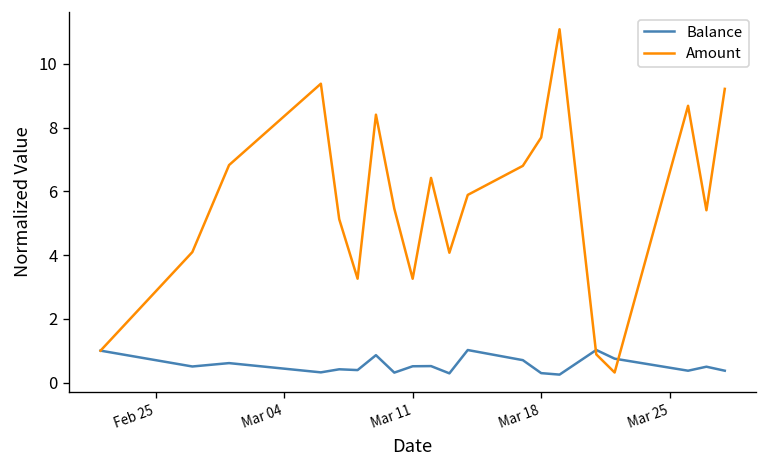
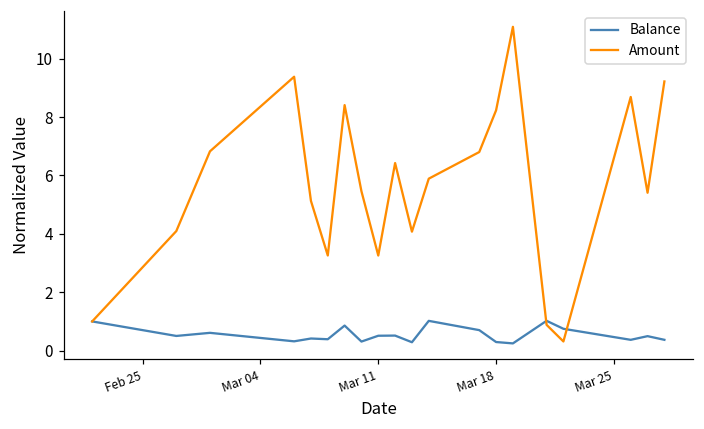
  {
    "Balance": {
      "Mar 11": 0.5,
      "Mar 18": 0.3
    },
    "Amount": {
      "Mar 11": 3.3,
-     "Mar 18": 7.7
+     "Mar 18": 8.2
    }
  }
